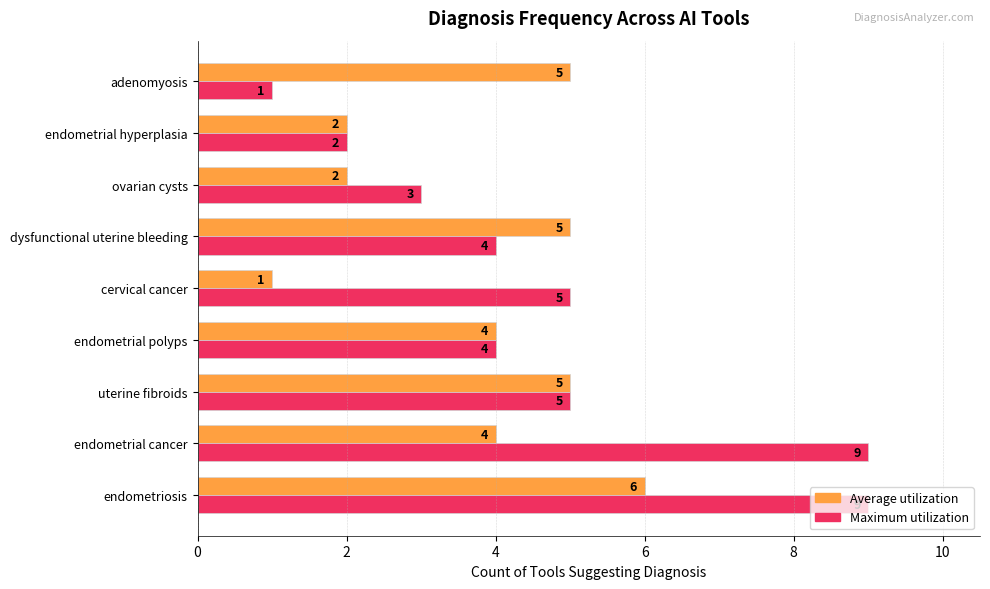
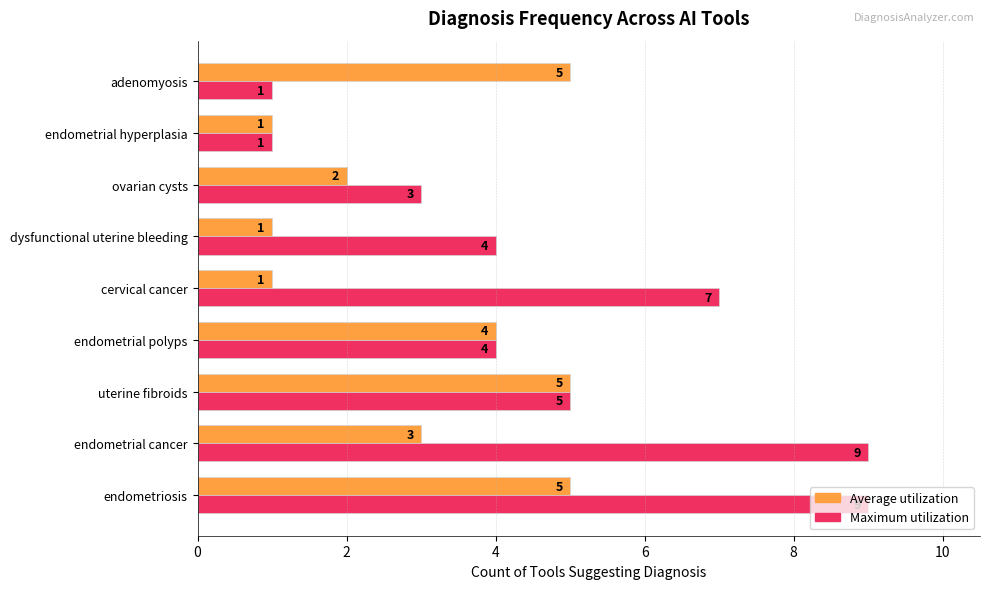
  {
    "Average utilization": {
      "adenomyosis": 5,
-     "endometrial hyperplasia": 2,
+     "endometrial hyperplasia": 1,
      "ovarian cysts": 2,
-     "dysfunctional uterine bleeding": 5,
+     "dysfunctional uterine bleeding": 1,
      "cervical cancer": 1,
      "endometrial polyps": 4,
      "uterine fibroids": 5,
-     "endometrial cancer": 4,
-     "endometriosis": 6
+     "endometrial cancer": 3,
+     "endometriosis": 5
    },
    "Maximum utilization": {
      "adenomyosis": 1,
-     "endometrial hyperplasia": 2,
+     "endometrial hyperplasia": 1,
      "ovarian cysts": 3,
      "dysfunctional uterine bleeding": 4,
-     "cervical cancer": 5,
+     "cervical cancer": 7,
      "endometrial polyps": 4,
      "uterine fibroids": 5,
      "endometrial cancer": 9
    }
  }
